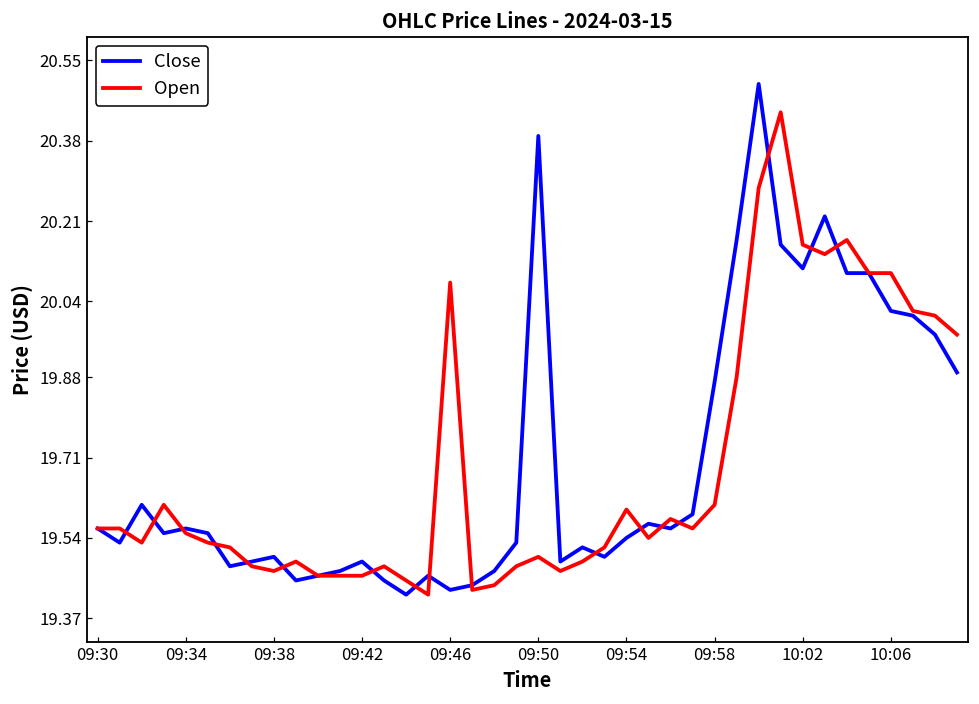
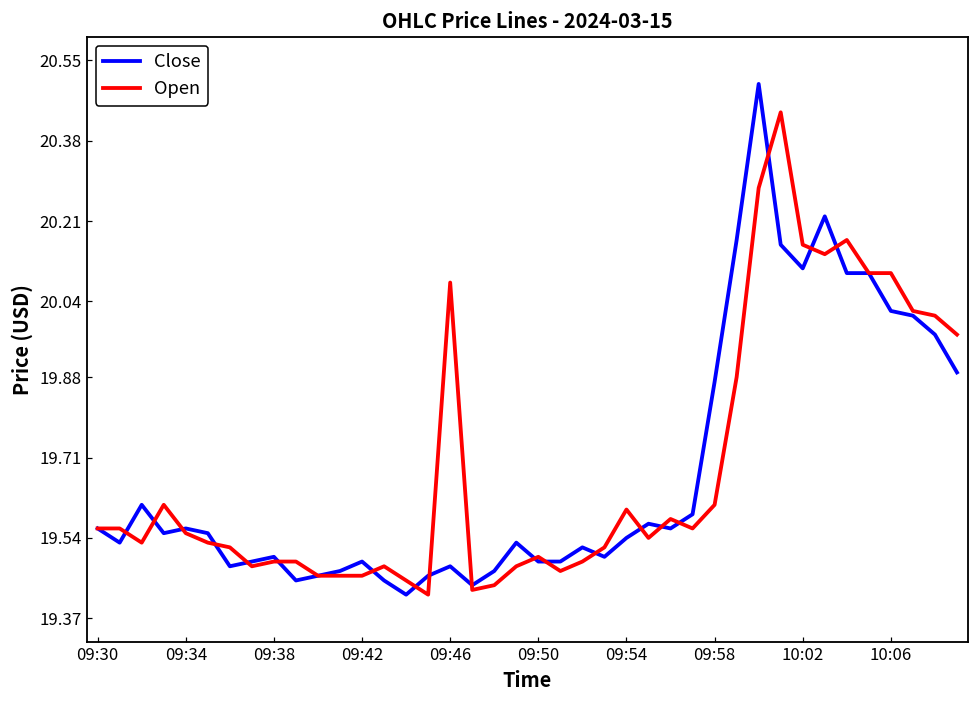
  {
    "Close": {
      "09:34": 19.56,
      "09:38": 19.50,
      "09:42": 19.49,
-     "09:46": 19.43,
-     "09:50": 20.39,
+     "09:46": 19.48,
+     "09:50": 19.49,
      "09:54": 19.54,
      "09:58": 19.87,
      "10:02": 20.11,
      "10:06": 20.02
    },
    "Open": {
      "09:34": 19.55,
-     "09:38": 19.47,
+     "09:38": 19.49,
      "09:42": 19.46,
      "09:46": 20.08,
      "09:50": 19.50,
      "09:54": 19.60,
      "09:58": 19.61,
      "10:02": 20.16,
      "10:06": 20.10
    }
  }
